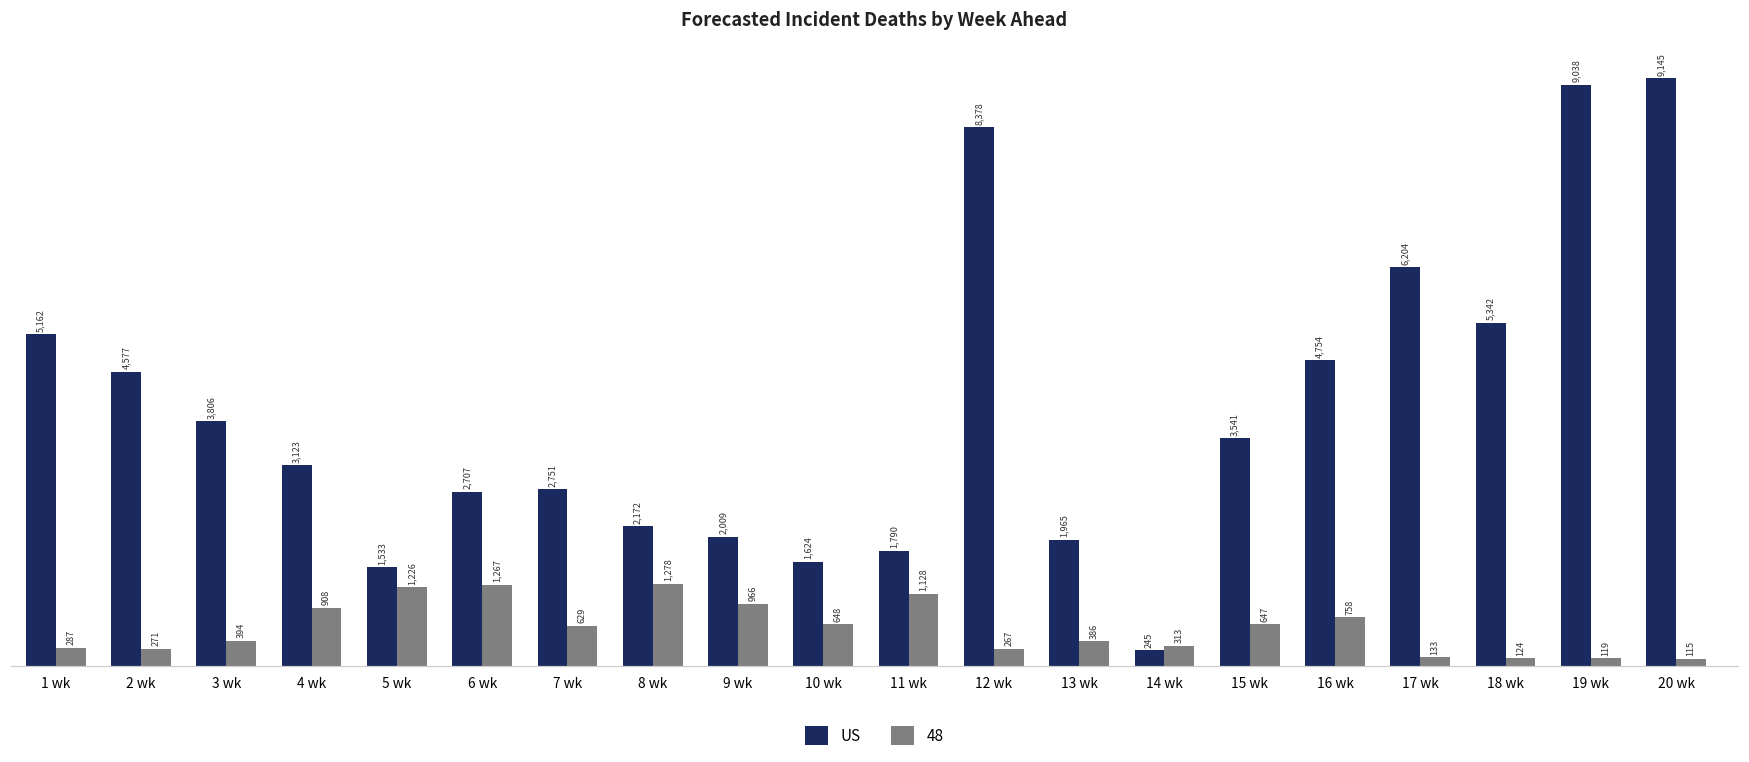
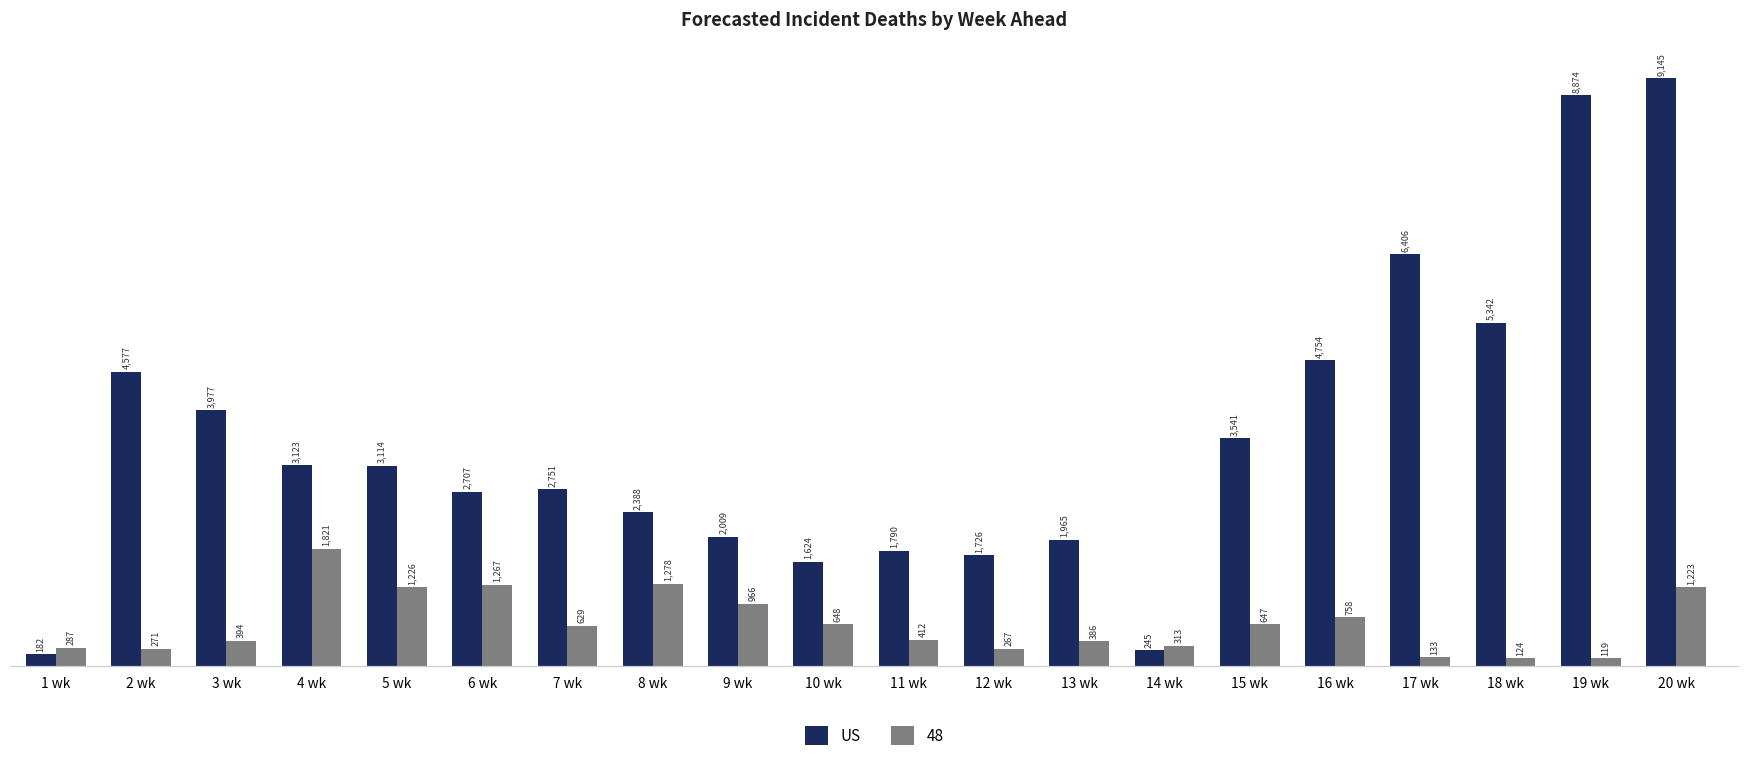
  {
    "US": {
-     "1 wk": "5,162",
+     "1 wk": "182",
      "2 wk": "4,577",
-     "3 wk": "3,806",
+     "3 wk": "3,977",
      "4 wk": "3,123",
-     "5 wk": "1,533",
+     "5 wk": "3,114",
      "6 wk": "2,707",
      "7 wk": "2,751",
-     "8 wk": "2,172",
+     "8 wk": "2,388",
      "9 wk": "2,009",
      "10 wk": "1,624",
      "11 wk": "1,790",
-     "12 wk": "8,378",
+     "12 wk": "1,726",
      "13 wk": "1,965",
      "14 wk": "245",
      "15 wk": "3,541",
      "16 wk": "4,754",
-     "17 wk": "6,204",
+     "17 wk": "6,406",
      "18 wk": "5,342",
-     "19 wk": "9,038",
+     "19 wk": "8,874",
      "20 wk": "9,145"
    },
    "48": {
      "1 wk": "287",
      "2 wk": "271",
      "3 wk": "394",
-     "4 wk": "908",
+     "4 wk": "1,821",
      "5 wk": "1,226",
      "6 wk": "1,267",
      "7 wk": "629",
      "8 wk": "1,278",
      "9 wk": "966",
      "10 wk": "648",
-     "11 wk": "1,128",
+     "11 wk": "412",
      "12 wk": "267",
      "13 wk": "386",
      "14 wk": "313",
      "15 wk": "647",
      "16 wk": "758",
      "17 wk": "133",
      "18 wk": "124",
      "19 wk": "119",
-     "20 wk": "115"
+     "20 wk": "1,223"
    }
  }
